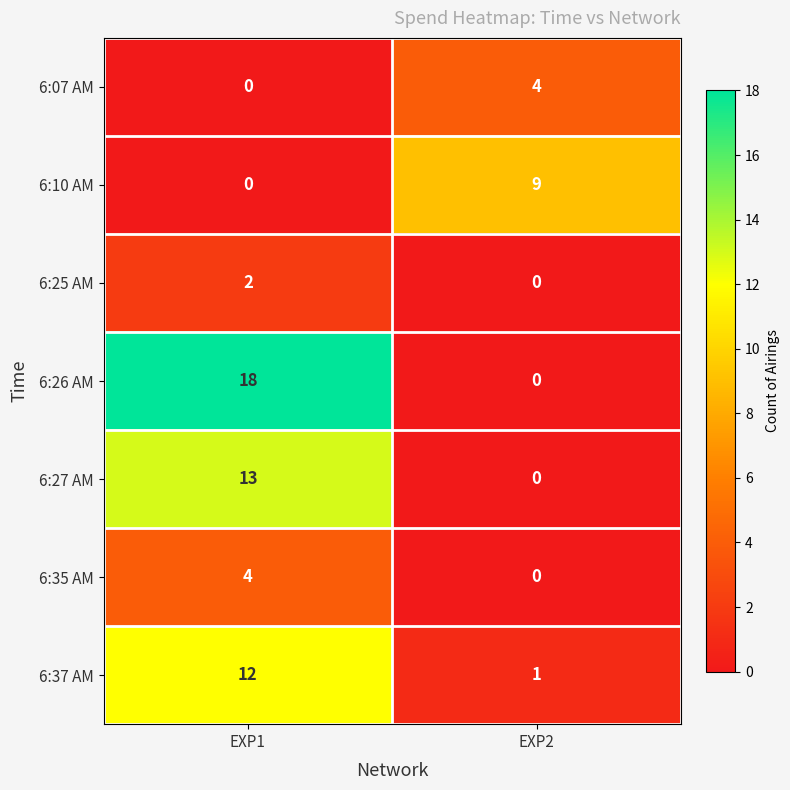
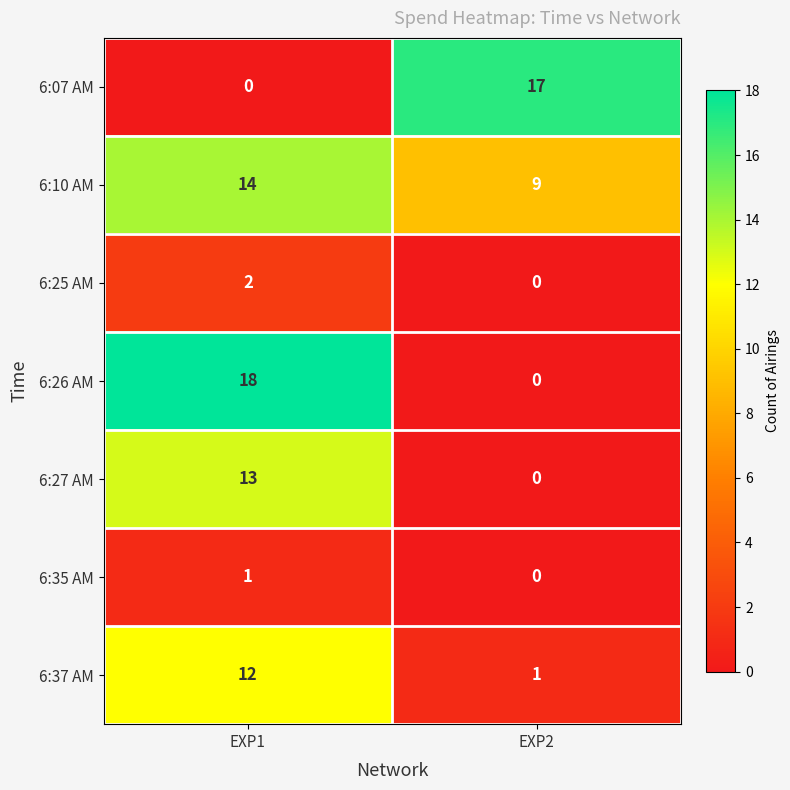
  {
    "6:07 AM": {
      "EXP1": 0,
-     "EXP2": 4
+     "EXP2": 17
    },
    "6:10 AM": {
-     "EXP1": 0,
+     "EXP1": 14,
      "EXP2": 9
    },
    "6:25 AM": {
      "EXP1": 2,
      "EXP2": 0
    },
    "6:26 AM": {
      "EXP1": 18,
      "EXP2": 0
    },
    "6:27 AM": {
      "EXP1": 13,
      "EXP2": 0
    },
    "6:35 AM": {
-     "EXP1": 4,
+     "EXP1": 1,
      "EXP2": 0
    },
    "6:37 AM": {
      "EXP1": 12,
      "EXP2": 1
    }
  }
